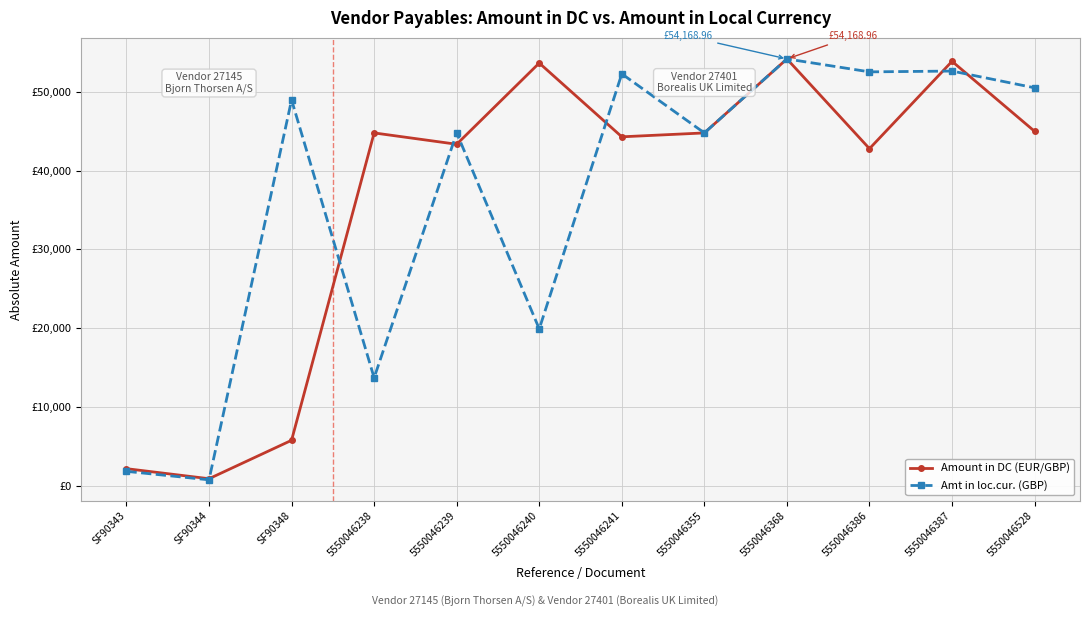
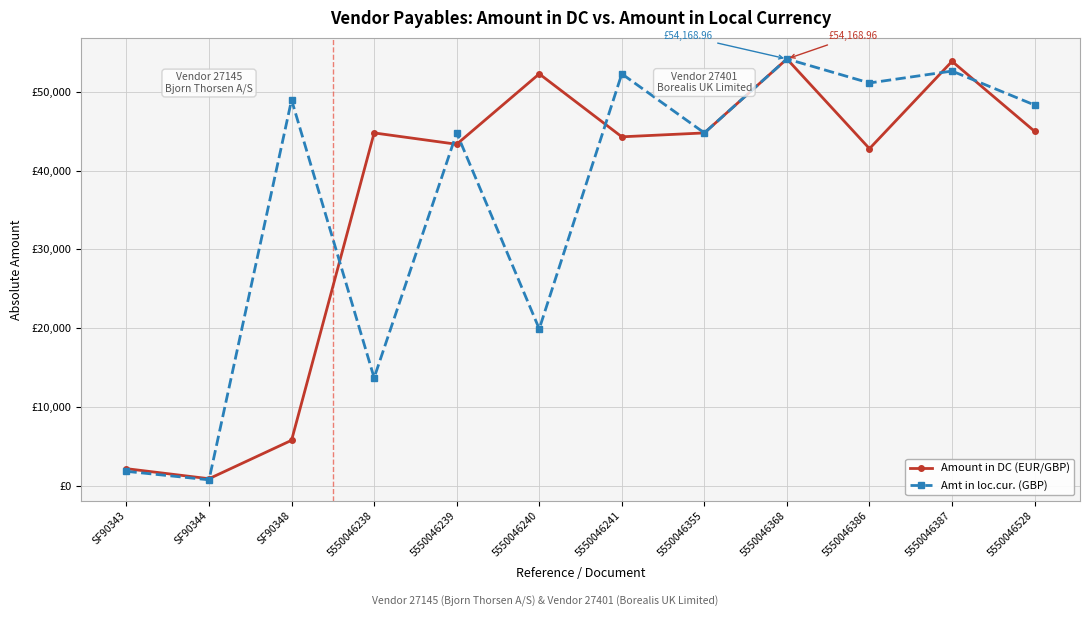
  {
    "Amount in DC (EUR/GBP)": {
      "SF90343": "£2,000",
      "SF90348": "£6,000",
      "5550046238": "£45,000",
      "5550046239": "£43,000",
-     "5550046240": "£54,000",
+     "5550046240": "£52,000",
      "5550046241": "£44,000",
      "5550046386": "£43,000",
      "5550046387": "£54,000",
      "5550046528": "£45,000"
    },
    "Amt in loc.cur. (GBP)": {
      "SF90343": "£2,000",
      "SF90348": "£49,000",
      "5550046238": "£14,000",
      "5550046239": "£45,000",
      "5550046240": "£20,000",
      "5550046241": "£52,000",
-     "5550046386": "£53,000",
+     "5550046386": "£51,000",
      "5550046387": "£53,000",
-     "5550046528": "£51,000"
+     "5550046528": "£48,000"
    }
  }
